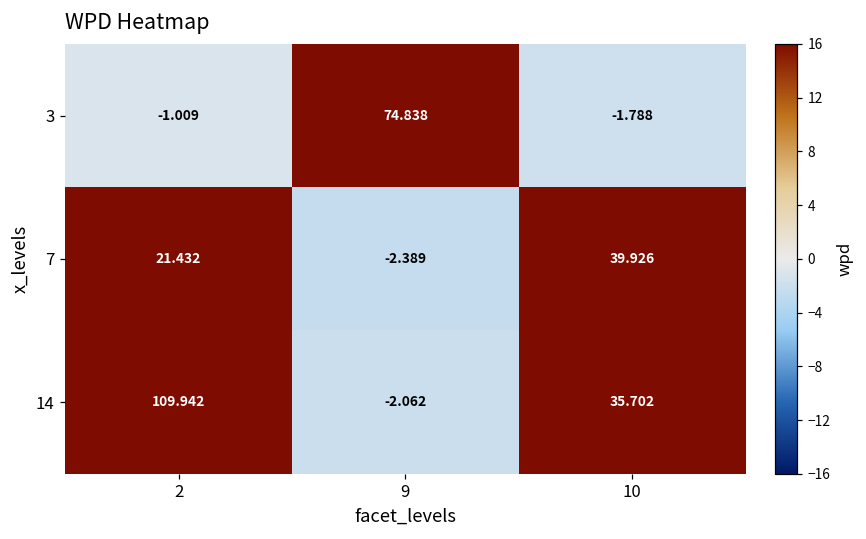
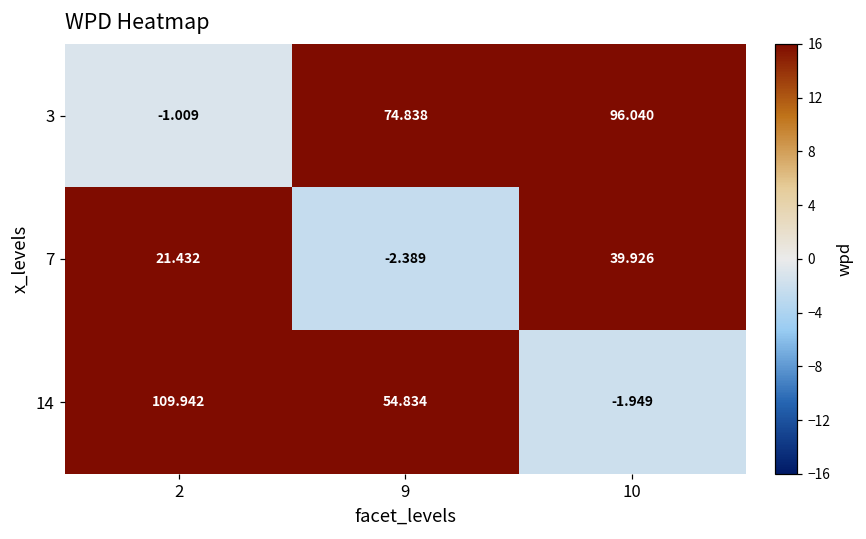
  {
    "3": {
      "2": -1.009,
      "9": 74.838,
-     "10": -1.788
+     "10": 96.040
    },
    "7": {
      "2": 21.432,
      "9": -2.389,
      "10": 39.926
    },
    "14": {
      "2": 109.942,
-     "9": -2.062,
-     "10": 35.702
+     "9": 54.834,
+     "10": -1.949
    }
  }
